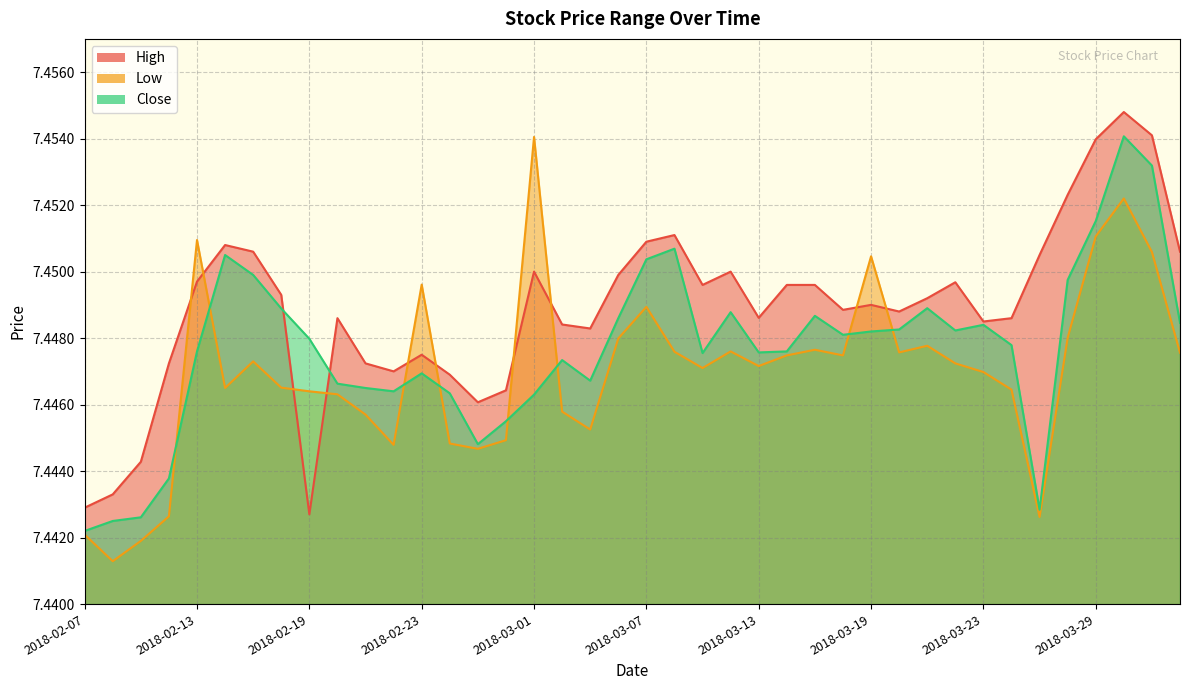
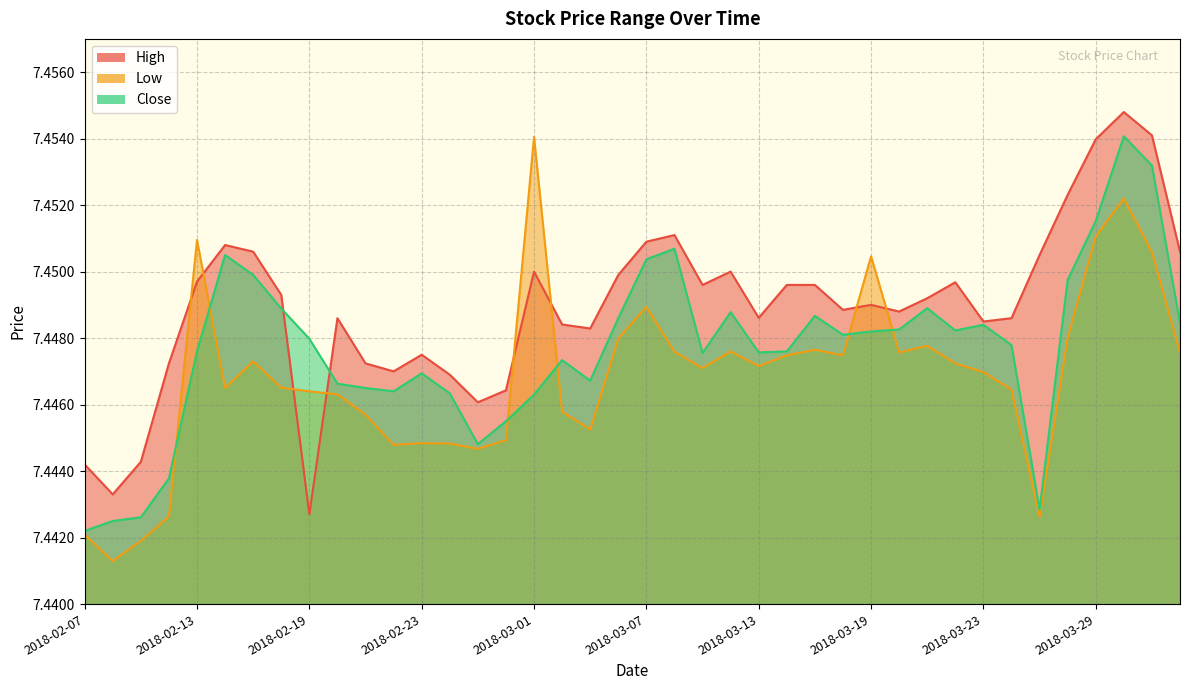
  {
    "High": {
-     "2018-02-07": 7.4429,
+     "2018-02-07": 7.4442,
      "2018-02-13": 7.4497,
      "2018-02-19": 7.4427,
      "2018-02-23": 7.4475,
      "2018-03-01": 7.4500,
      "2018-03-07": 7.4509,
      "2018-03-13": 7.4486,
      "2018-03-19": 7.4490,
      "2018-03-23": 7.4485,
      "2018-03-29": 7.4540
    },
    "Low": {
      "2018-02-07": 7.4421,
      "2018-02-13": 7.4510,
      "2018-02-19": 7.4464,
-     "2018-02-23": 7.4496,
+     "2018-02-23": 7.4448,
      "2018-03-01": 7.4541,
      "2018-03-07": 7.4489,
      "2018-03-13": 7.4472,
      "2018-03-19": 7.4505,
      "2018-03-23": 7.4470,
      "2018-03-29": 7.4511
    },
    "Close": {
      "2018-02-07": 7.4422,
      "2018-02-13": 7.4476,
      "2018-02-19": 7.4480,
      "2018-02-23": 7.4469,
      "2018-03-01": 7.4463,
      "2018-03-07": 7.4504,
      "2018-03-13": 7.4476,
      "2018-03-19": 7.4482,
      "2018-03-23": 7.4484,
      "2018-03-29": 7.4515
    }
  }
